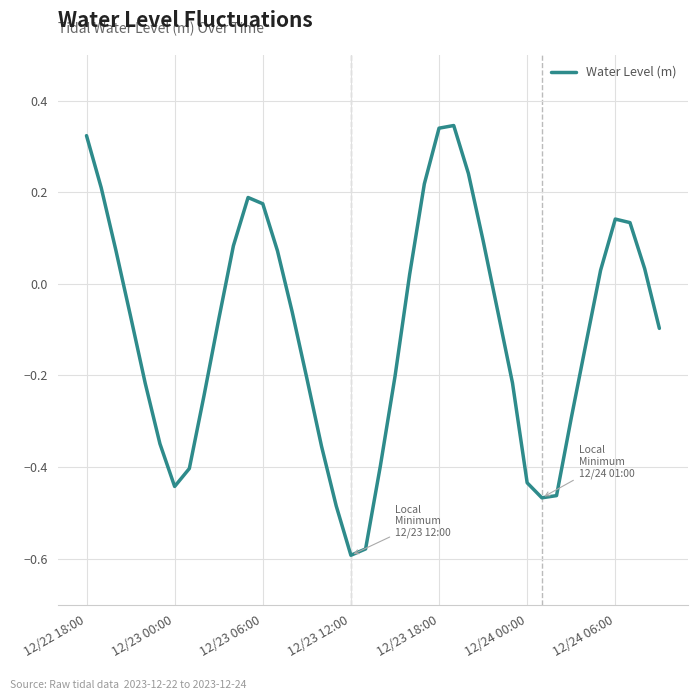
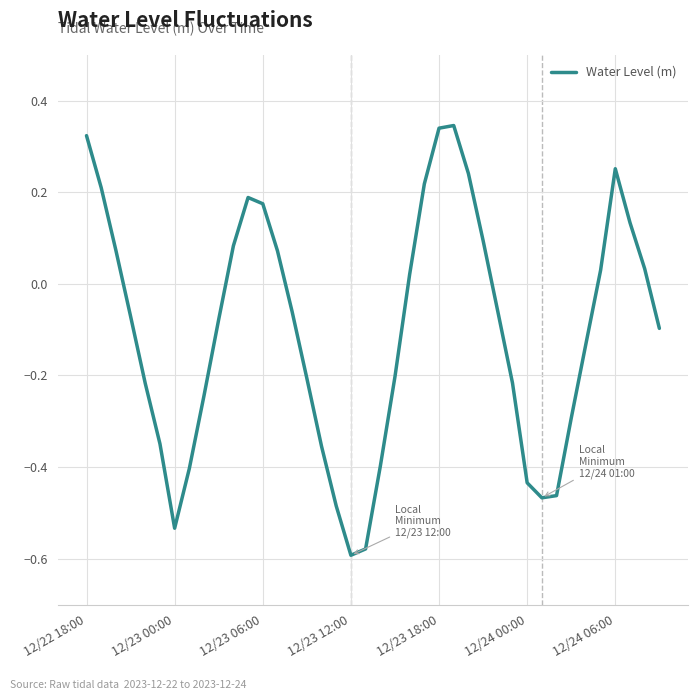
  {
    "12/22 18:00": 0.32,
-   "12/23 00:00": -0.44,
+   "12/23 00:00": -0.53,
    "12/23 06:00": 0.17,
    "12/23 12:00": -0.59,
    "12/23 18:00": 0.34,
    "12/24 00:00": -0.43,
-   "12/24 06:00": 0.14
+   "12/24 06:00": 0.25
  }
